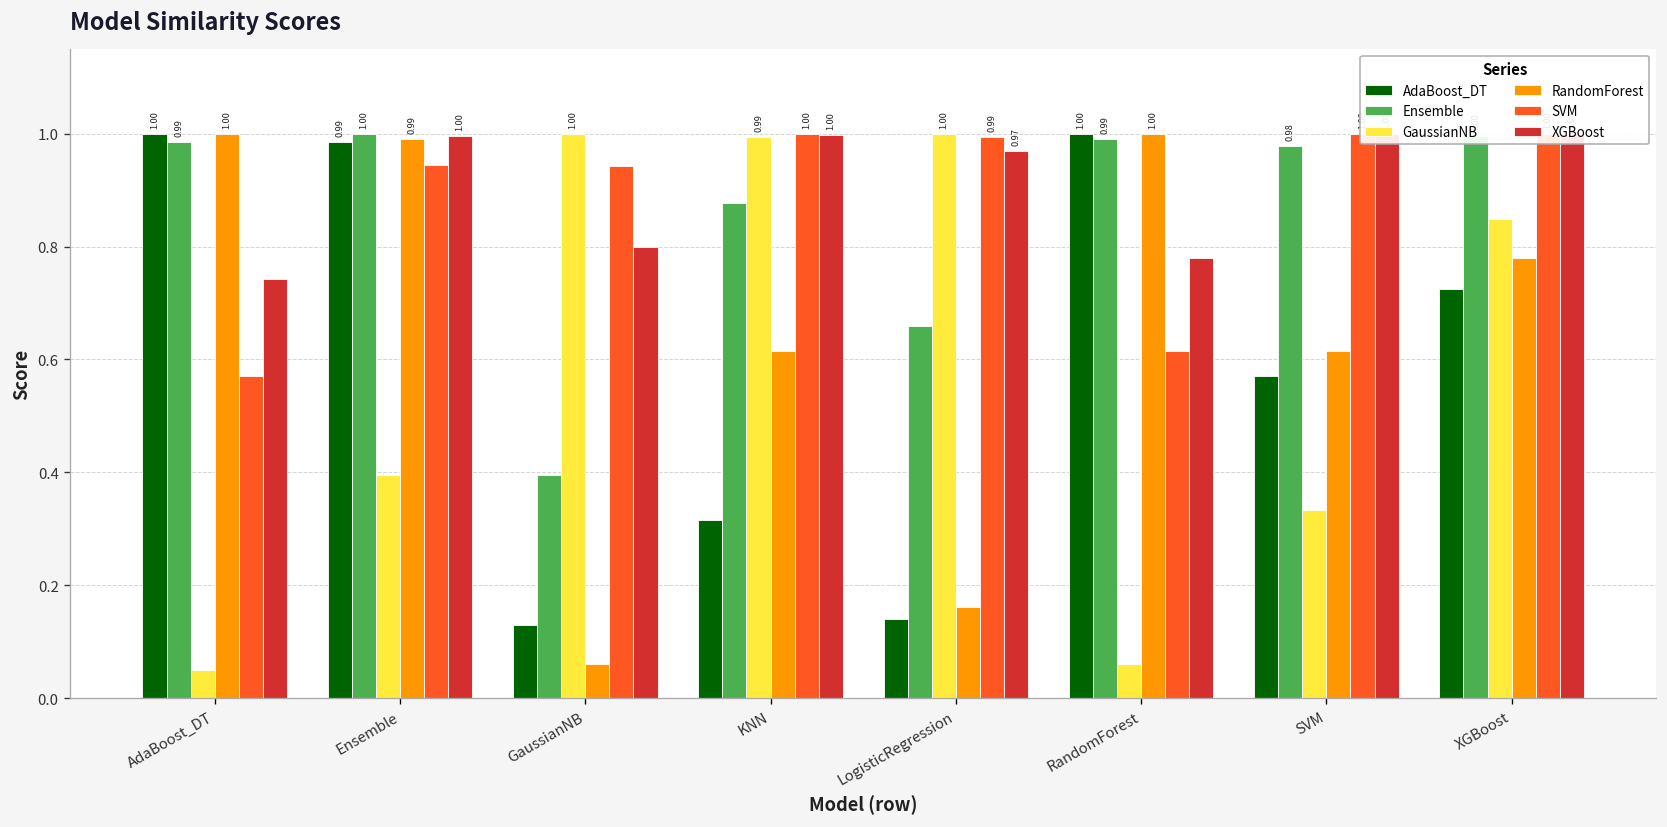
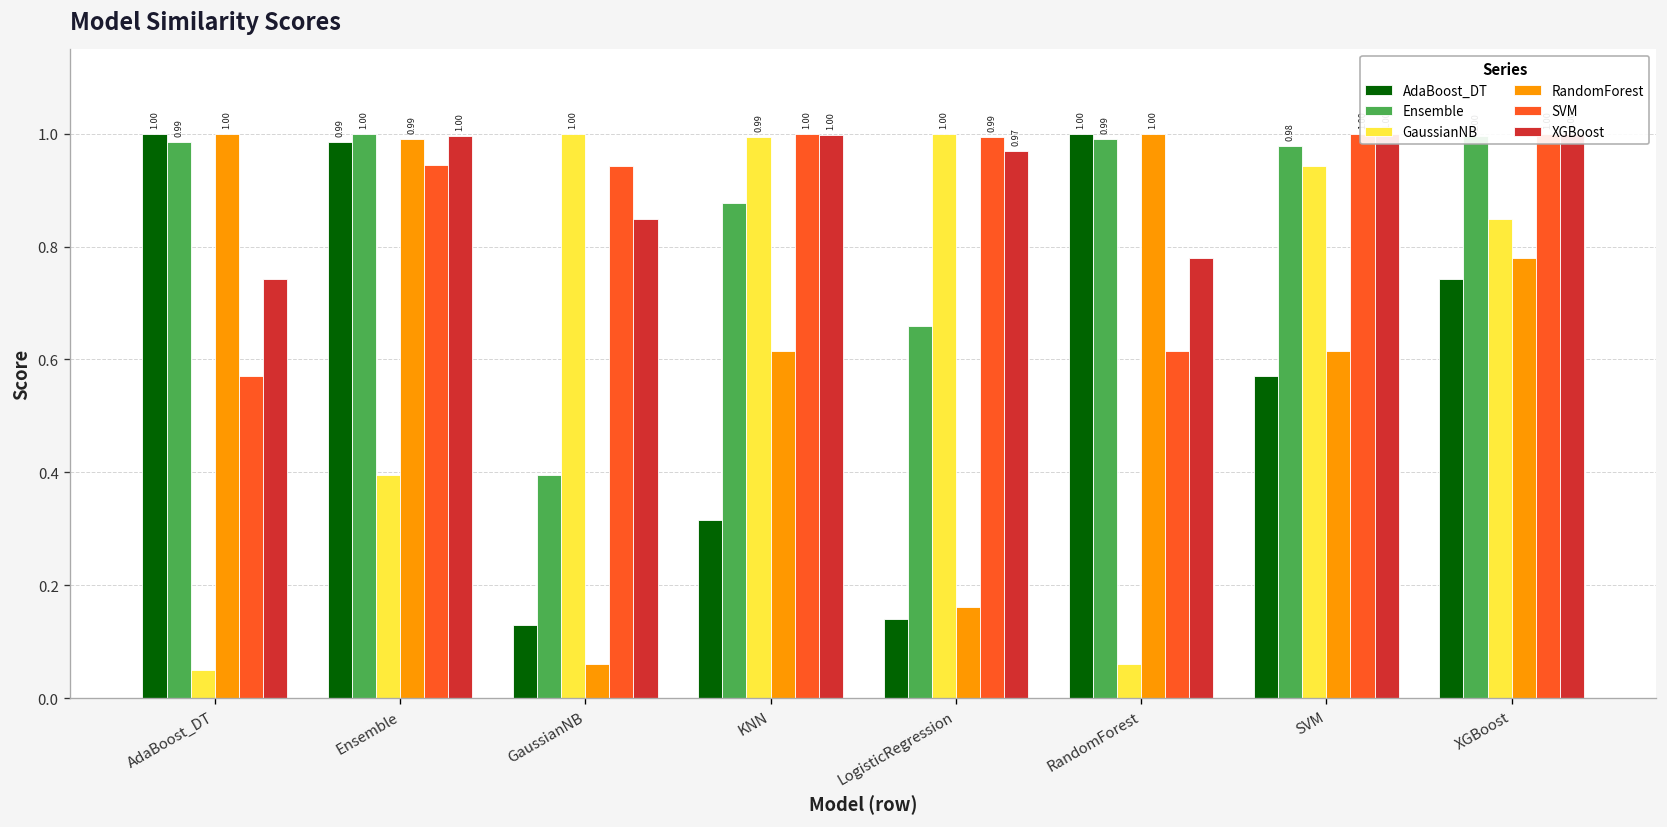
  {
    "AdaBoost_DT": {
      "GaussianNB": 0.13,
      "KNN": 0.32,
      "LogisticRegression": 0.14,
      "SVM": 0.57,
-     "XGBoost": 0.72
+     "XGBoost": 0.74
    },
    "Ensemble": {
      "AdaBoost_DT": 0.99,
      "Ensemble": 1.00,
      "RandomForest": 0.99,
      "SVM": 0.98
    },
    "GaussianNB": {
      "AdaBoost_DT": 0.05,
      "Ensemble": 0.40,
      "RandomForest": 0.06,
-     "SVM": 0.33,
+     "SVM": 0.94,
      "XGBoost": 0.85
    },
    "RandomForest": {
      "AdaBoost_DT": 1.00,
      "Ensemble": 0.99,
      "RandomForest": 1.00
    },
    "SVM": {
      "KNN": 1.00,
      "LogisticRegression": 0.99
    },
    "XGBoost": {
      "AdaBoost_DT": 0.74,
-     "GaussianNB": 0.80,
+     "GaussianNB": 0.85,
      "RandomForest": 0.78
    }
  }
